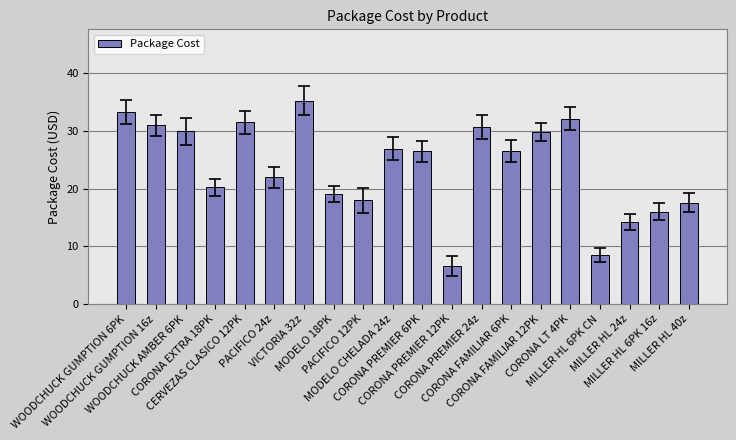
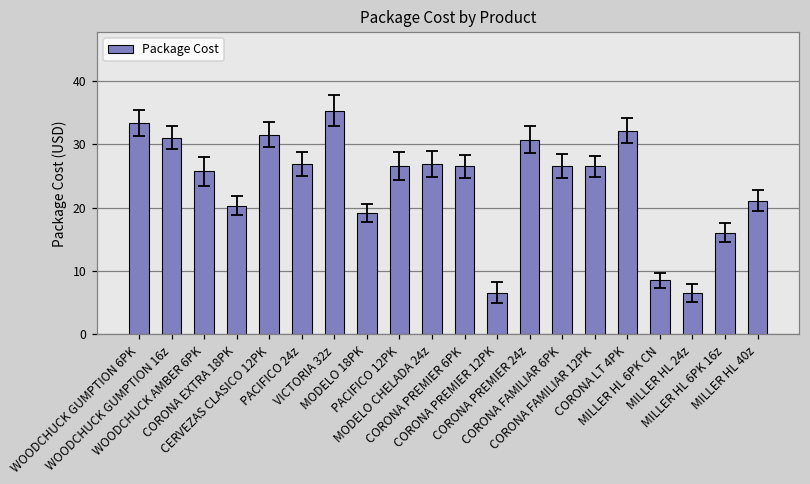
  {
    "Package Cost": {
      "WOODCHUCK GUMPTION 6PK": 33,
      "WOODCHUCK GUMPTION 16z": 31,
-     "WOODCHUCK AMBER 6PK": 30,
+     "WOODCHUCK AMBER 6PK": 26,
      "CORONA EXTRA 18PK": 20,
      "CERVEZAS CLASICO 12PK": 32,
-     "PACIFICO 24z": 22,
+     "PACIFICO 24z": 27,
      "VICTORIA 32z": 35,
      "MODELO 18PK": 19,
-     "PACIFICO 12PK": 18,
+     "PACIFICO 12PK": 27,
      "MODELO CHELADA 24z": 27,
      "CORONA PREMIER 6PK": 27,
      "CORONA PREMIER 12PK": 7,
      "CORONA PREMIER 24z": 31,
      "CORONA FAMILIAR 6PK": 27,
-     "CORONA FAMILIAR 12PK": 30,
+     "CORONA FAMILIAR 12PK": 27,
      "CORONA LT 4PK": 32,
      "MILLER HL 6PK CN": 9,
-     "MILLER HL 24z": 14,
+     "MILLER HL 24z": 6,
      "MILLER HL 6PK 16z": 16,
-     "MILLER HL 40z": 18
+     "MILLER HL 40z": 21
    }
  }
